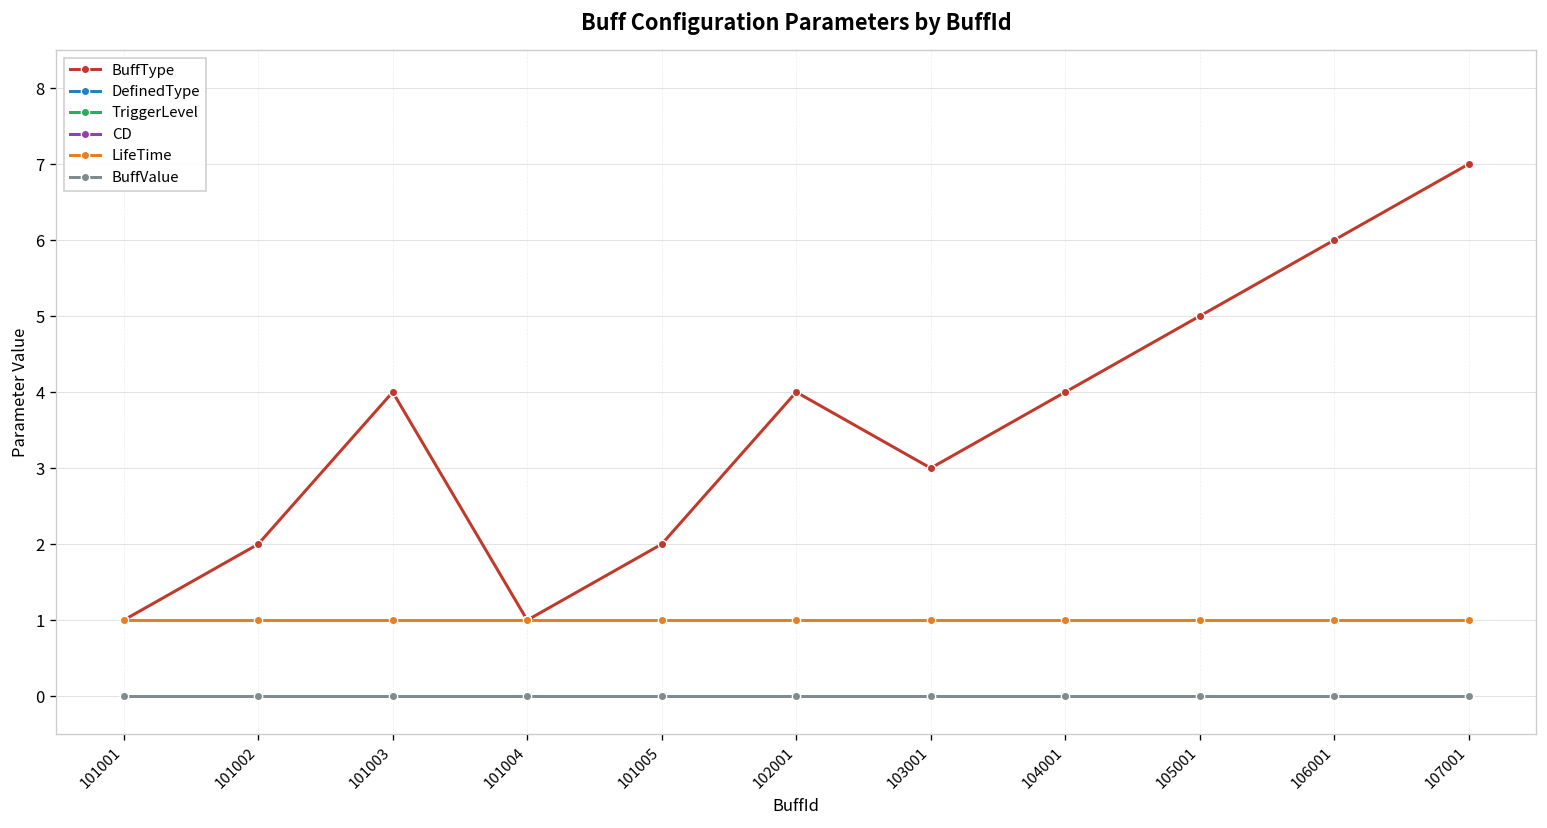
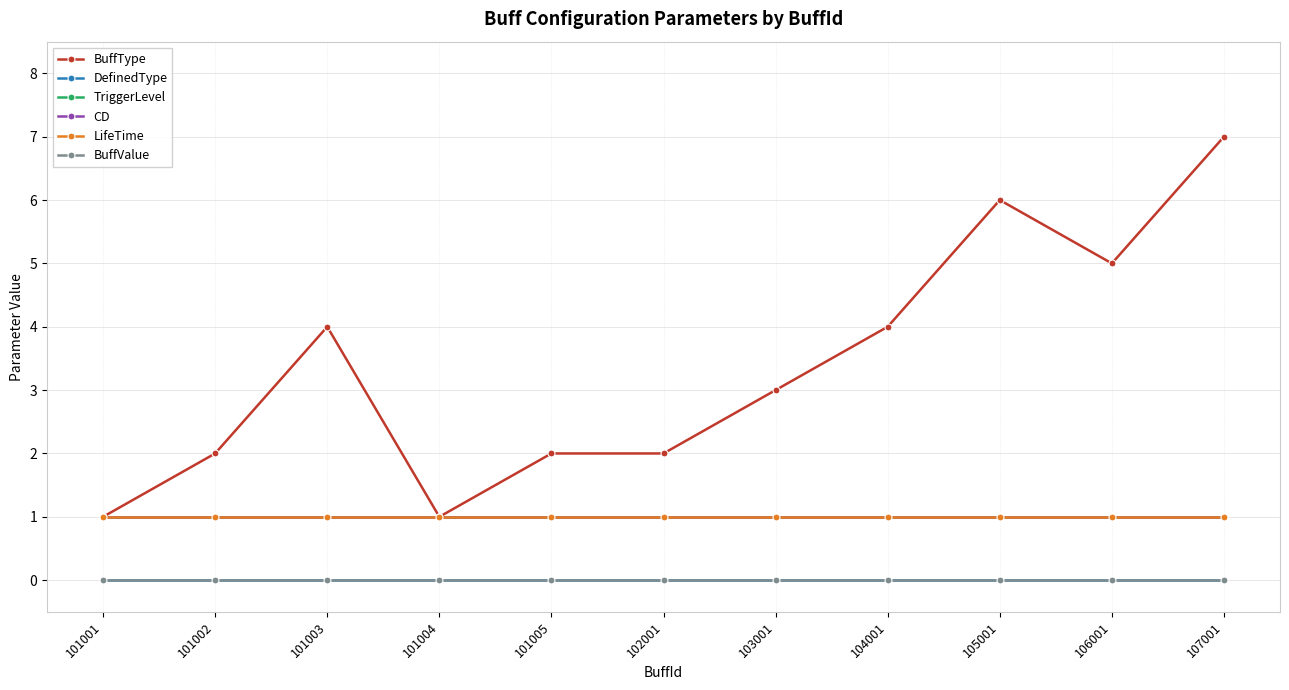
  {
    "BuffType": {
      "101002": 2,
      "101003": 4,
      "101005": 2,
-     "102001": 4,
+     "102001": 2,
      "103001": 3,
      "104001": 4,
-     "105001": 5,
-     "106001": 6,
+     "105001": 6,
+     "106001": 5,
      "107001": 7
    },
    "BuffValue": {
      "101001": 0,
      "101002": 0,
      "101003": 0,
      "101004": 0,
      "101005": 0,
      "102001": 0,
      "103001": 0,
      "104001": 0,
      "105001": 0,
      "106001": 0,
      "107001": 0
    },
    "LifeTime": {
      "101002": 1,
      "101003": 1,
      "101005": 1,
      "102001": 1,
      "103001": 1,
      "104001": 1,
      "105001": 1,
      "106001": 1,
      "107001": 1
    }
  }
